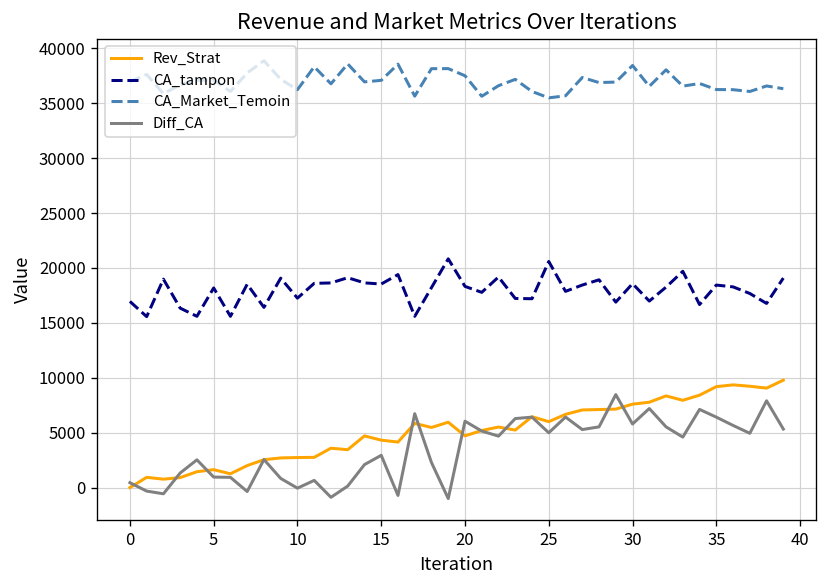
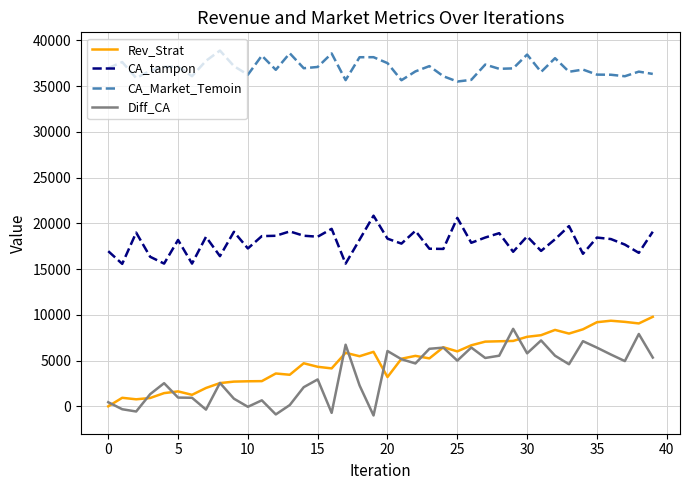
  {
    "Rev_Strat": {
      "0": 0,
      "5": 2000,
      "10": 3000,
      "15": 4000,
-     "20": 5000,
+     "20": 3000,
      "25": 6000,
      "30": 8000,
      "35": 9000
    },
    "CA_tampon": {
      "0": 17000,
      "5": 18000,
      "10": 17000,
      "15": 19000,
      "20": 18000,
      "25": 21000,
      "30": 19000,
      "35": 18000
    },
    "CA_Market_Temoin": {
      "10": 36000,
      "15": 37000,
      "20": 38000,
      "25": 35000,
      "30": 38000,
      "35": 36000
    },
    "Diff_CA": {
      "0": 0,
      "5": 1000,
      "10": 0,
      "15": 3000,
      "20": 6000,
      "25": 5000,
      "30": 6000,
      "35": 6000
    }
  }
